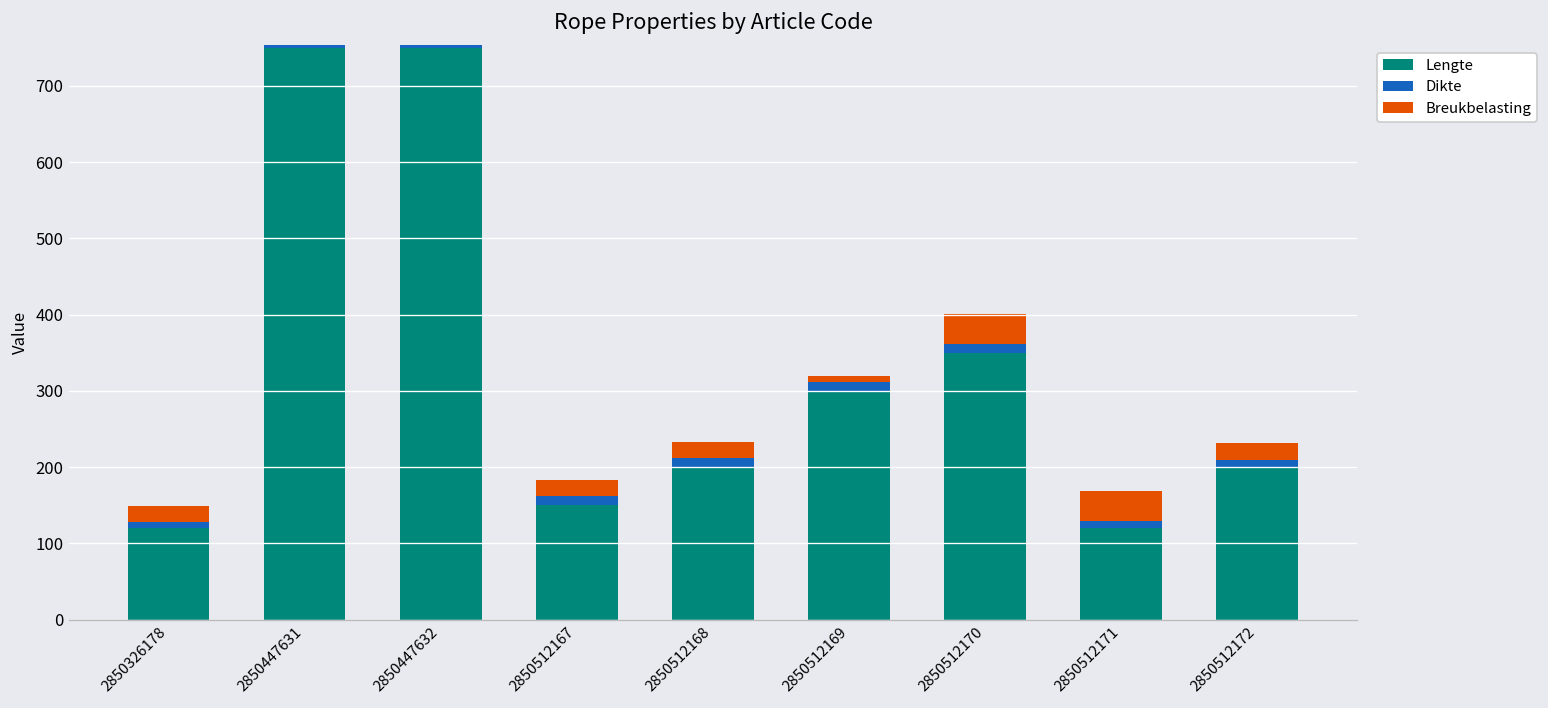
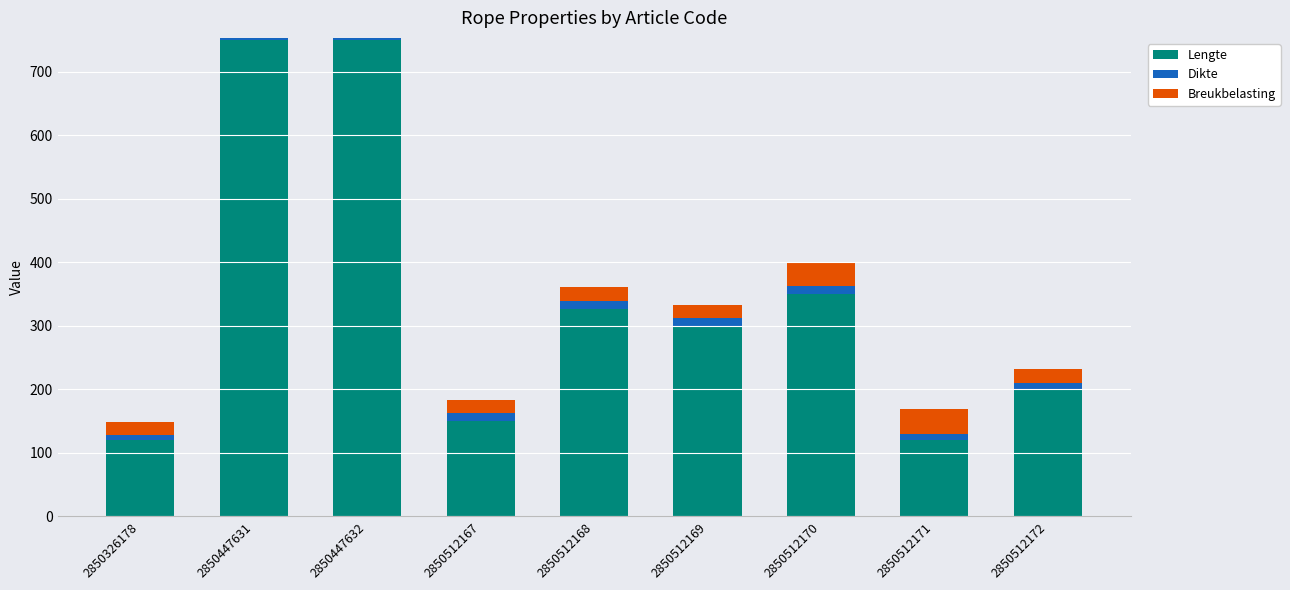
  {
    "Lengte": {
      "2850326178": 120,
      "2850447631": 750,
      "2850447632": 750,
      "2850512167": 150,
-     "2850512168": 200,
+     "2850512168": 330,
      "2850512169": 300,
      "2850512170": 350,
      "2850512171": 120,
      "2850512172": 200
    },
    "Dikte": {
      "2850326178": 10,
      "2850512167": 10,
      "2850512168": 10,
      "2850512169": 10,
      "2850512170": 10,
      "2850512171": 10,
      "2850512172": 10
    },
    "Breukbelasting": {
      "2850326178": 20,
      "2850447631": 0,
      "2850447632": 0,
      "2850512167": 20,
      "2850512168": 20,
-     "2850512169": 10,
+     "2850512169": 20,
      "2850512170": 40,
      "2850512171": 40,
      "2850512172": 20
    }
  }
